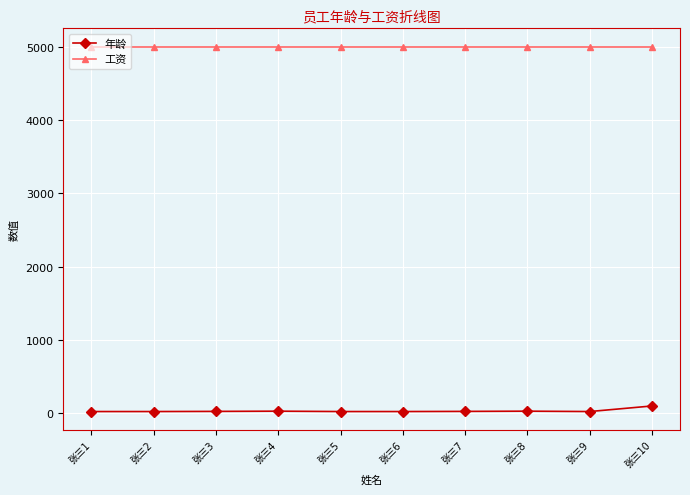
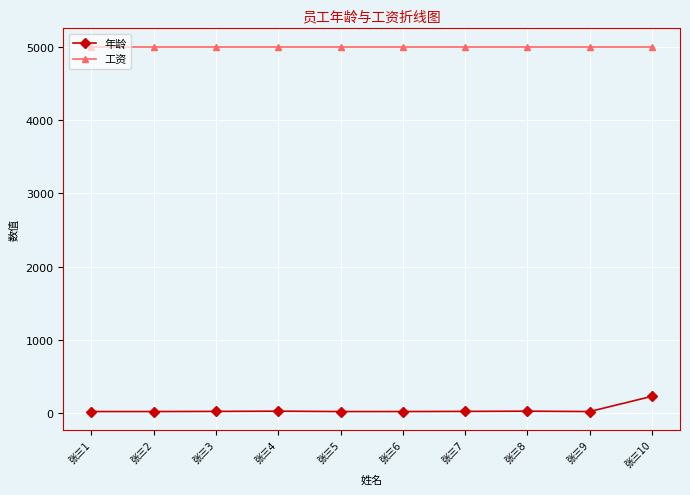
  {
    "年龄": {
      "张三1": 0,
      "张三2": 0,
      "张三3": 0,
      "张三4": 0,
      "张三5": 0,
      "张三6": 0,
      "张三7": 0,
      "张三8": 0,
      "张三9": 0,
-     "张三10": 100
+     "张三10": 200
    },
    "工资": {
      "张三2": 5000,
      "张三3": 5000,
      "张三4": 5000,
      "张三5": 5000,
      "张三6": 5000,
      "张三7": 5000,
      "张三8": 5000,
      "张三9": 5000,
      "张三10": 5000
    }
  }
